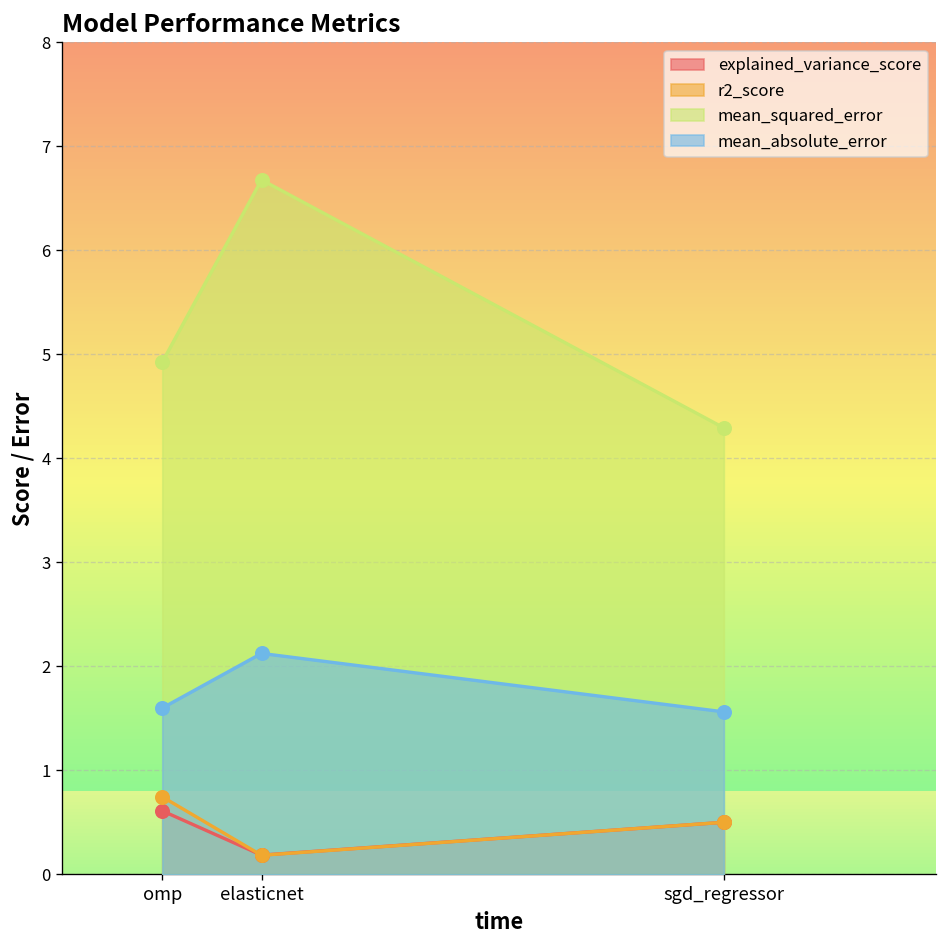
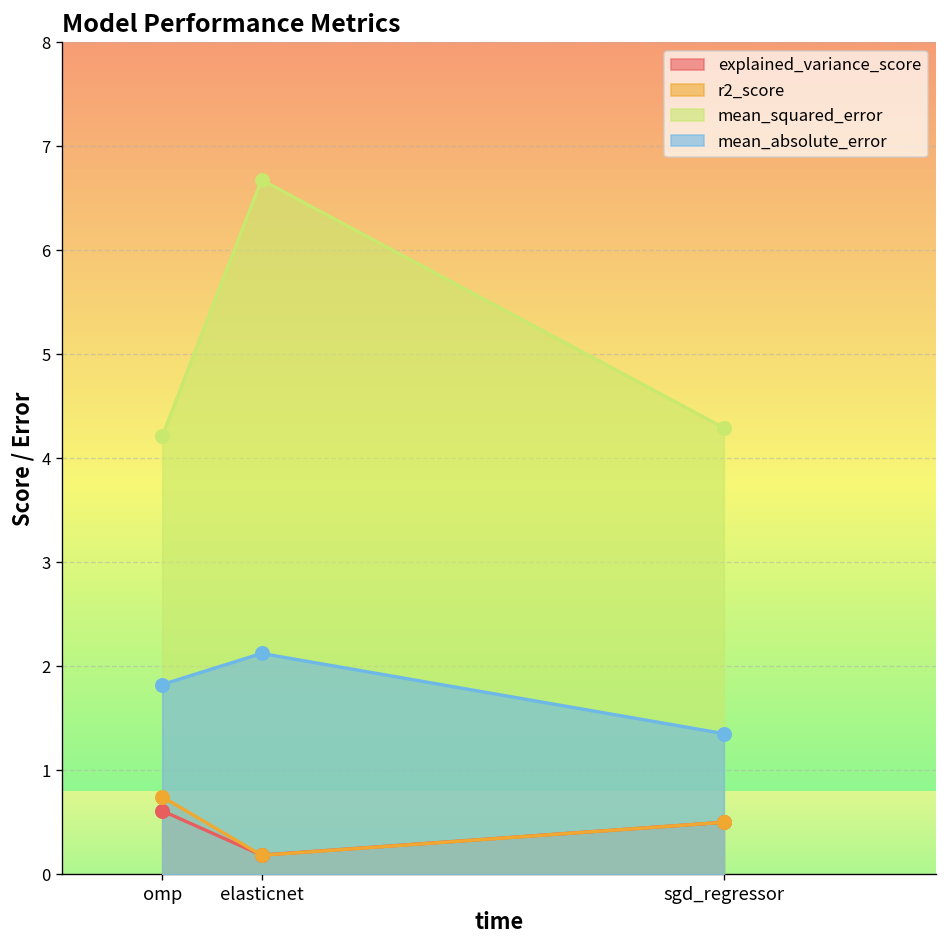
  {
    "explained_variance_score": {
      "omp": 0.6
    },
    "r2_score": {
      "omp": 0.7
    },
    "mean_squared_error": {
-     "omp": 4.9,
+     "omp": 4.2,
      "elasticnet": 6.7,
      "sgd_regressor": 4.3
    },
    "mean_absolute_error": {
-     "omp": 1.6,
+     "omp": 1.8,
      "elasticnet": 2.1,
-     "sgd_regressor": 1.6
+     "sgd_regressor": 1.4
    }
  }
